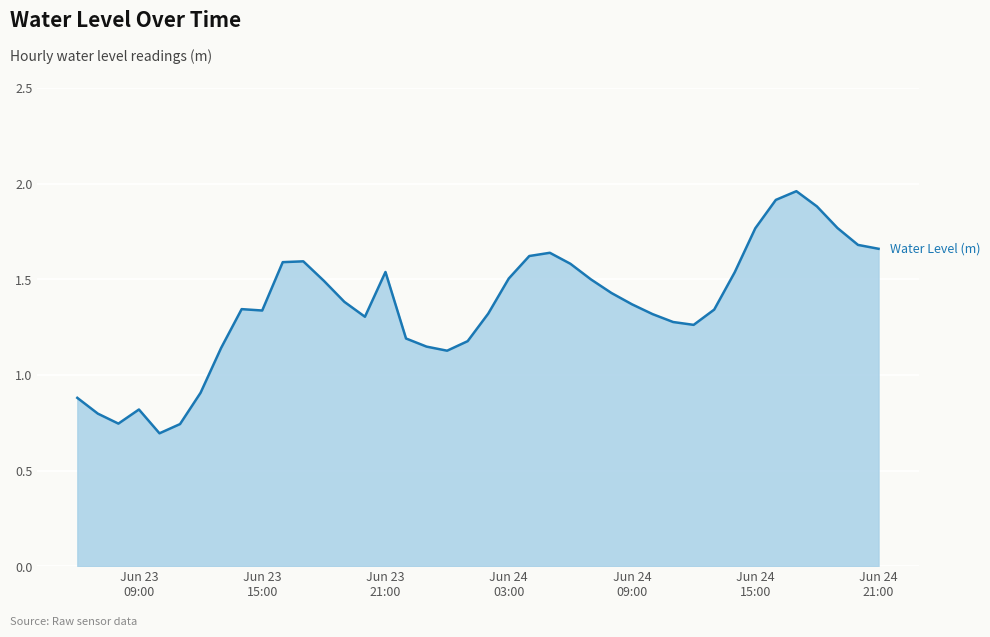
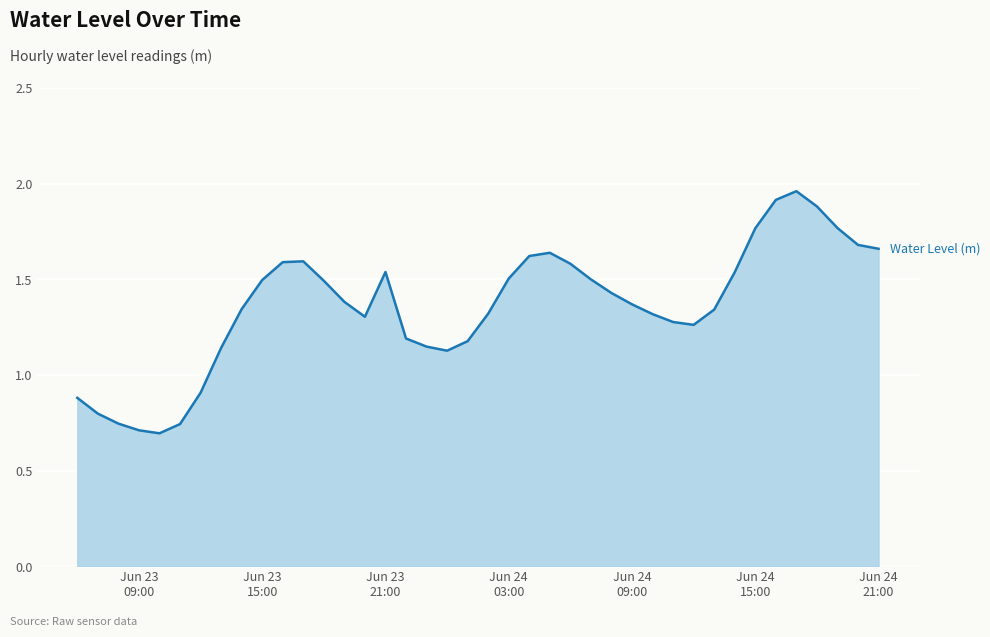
  {
-   "Jun 23 09:00": 0.82,
-   "Jun 23 15:00": 1.34,
+   "Jun 23 09:00": 0.71,
+   "Jun 23 15:00": 1.50,
    "Jun 23 21:00": 1.54,
    "Jun 24 03:00": 1.50,
    "Jun 24 09:00": 1.37,
    "Jun 24 15:00": 1.77,
    "Jun 24 21:00": 1.66
  }
